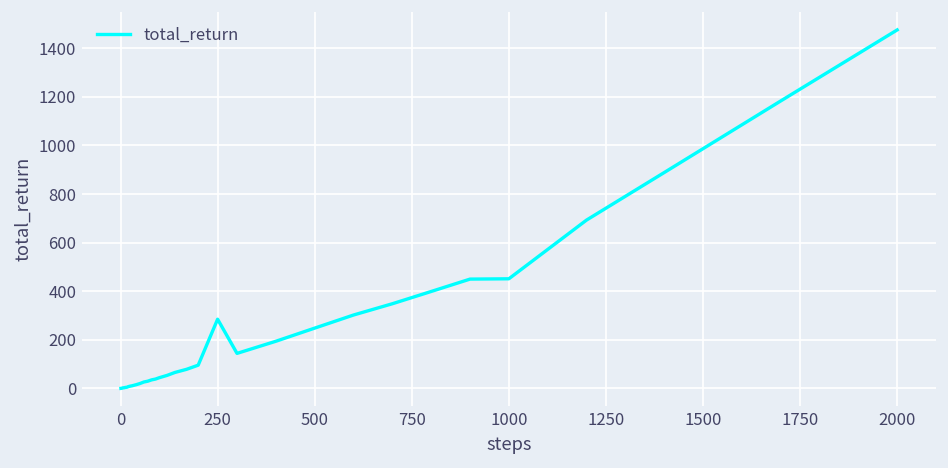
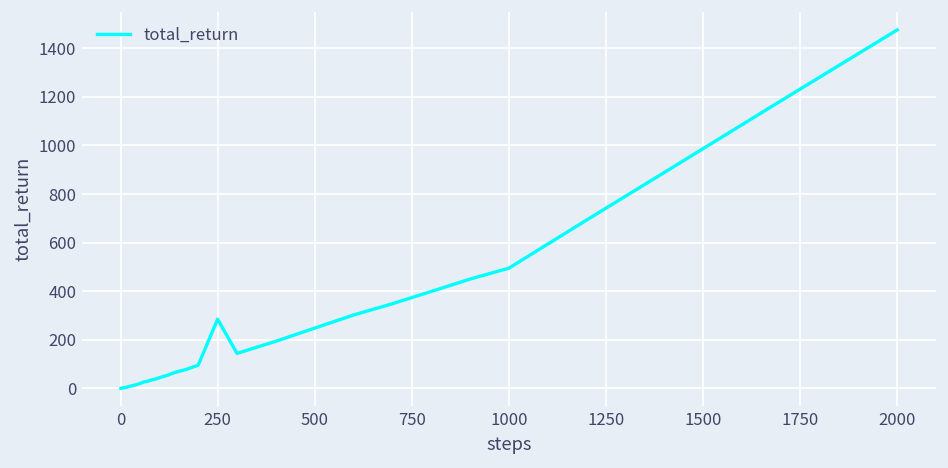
  {
    "250": 290,
    "500": 250,
-   "1000": 450,
+   "1000": 500,
    "2000": 1480
  }
